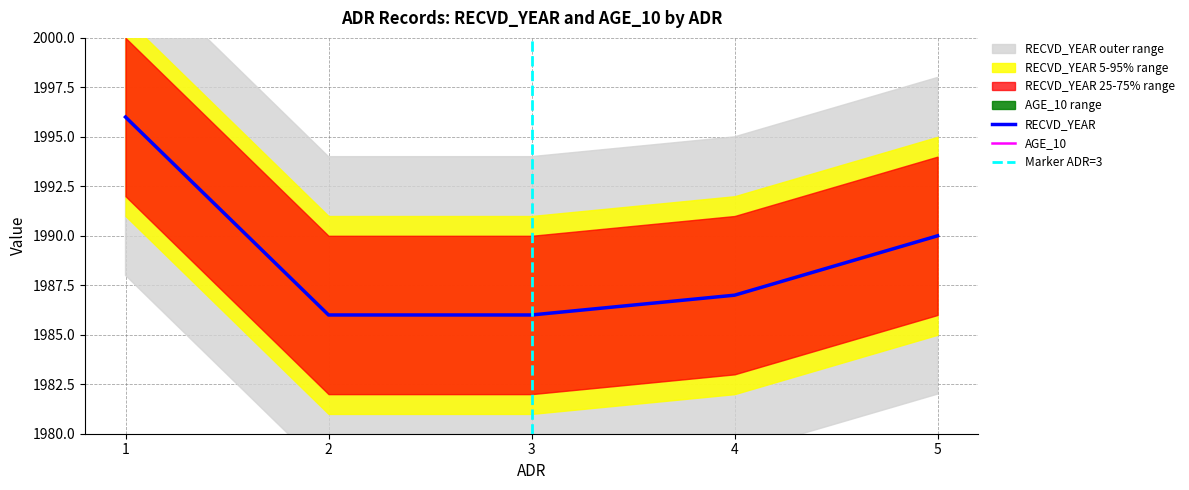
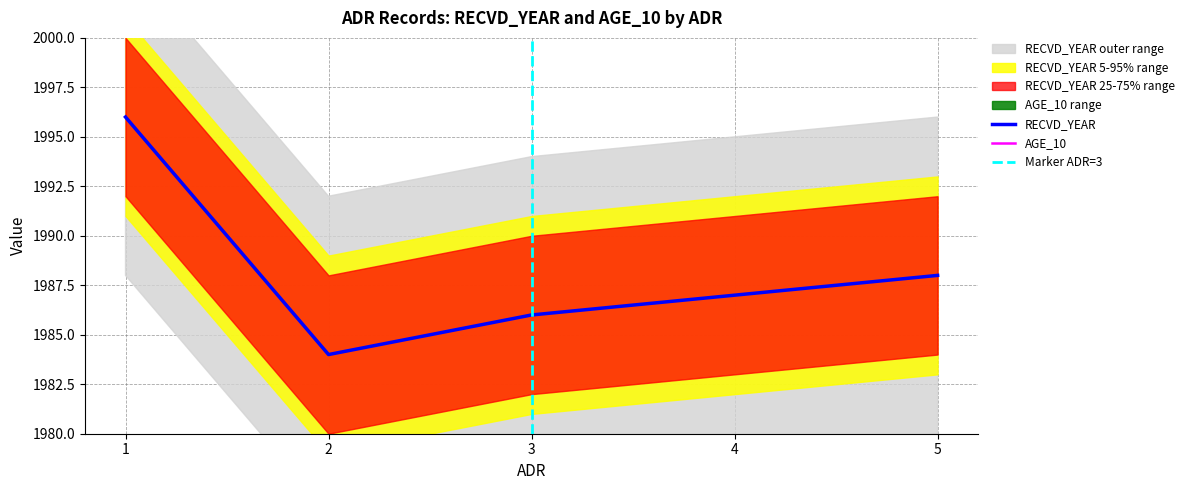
  {
    "RECVD_YEAR": {
      "1": 1996,
-     "2": 1986,
+     "2": 1984,
      "3": 1986,
      "4": 1987,
-     "5": 1990
+     "5": 1988
    }
  }
